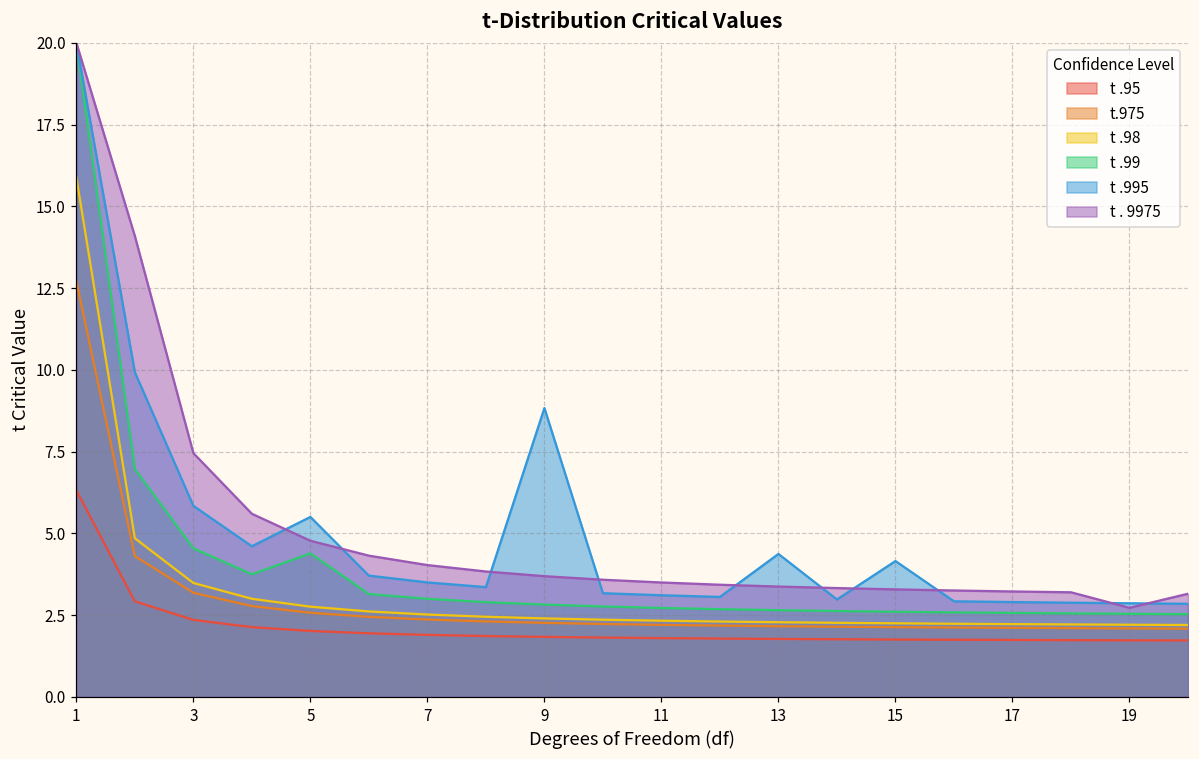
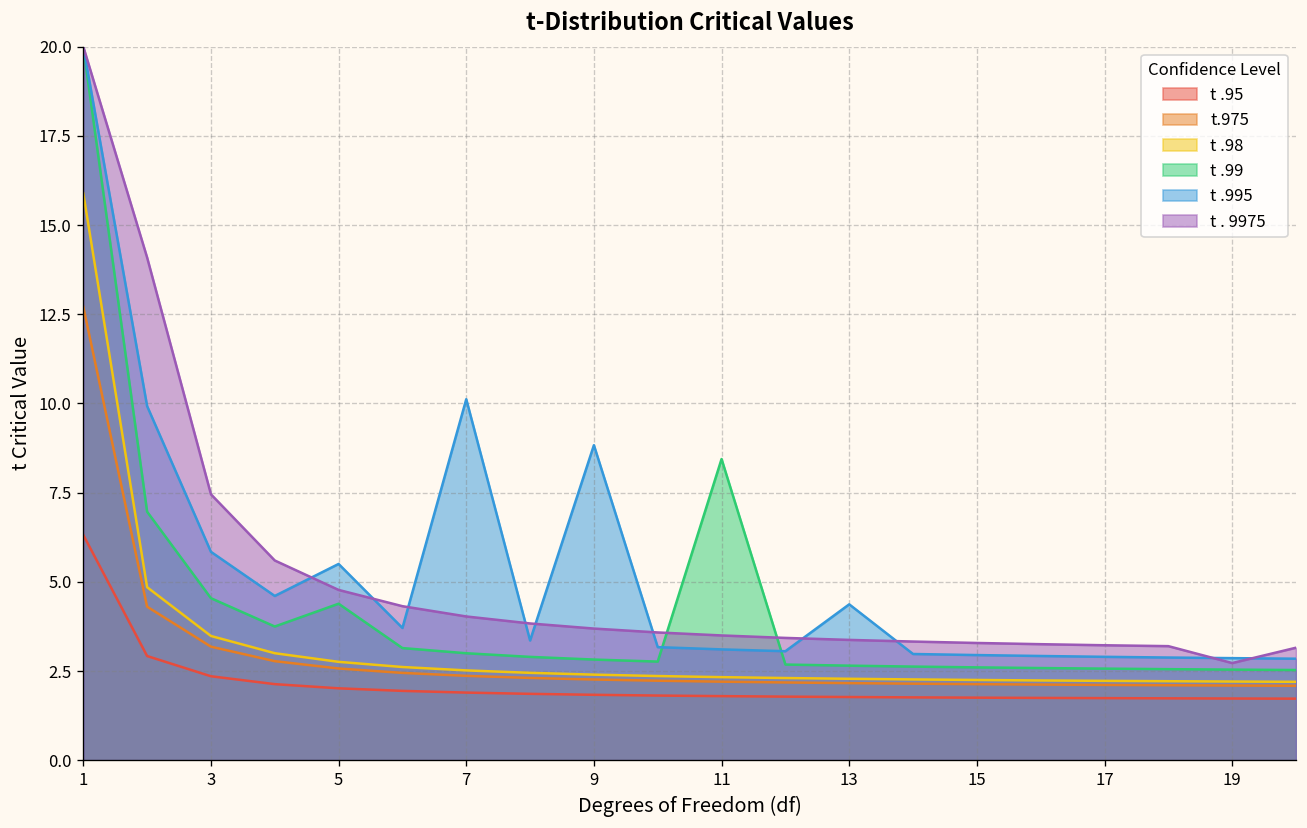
  {
    "t .99": {
      "3": 4.5,
      "5": 4.4,
      "7": 3.0,
      "9": 2.8,
-     "11": 2.7,
+     "11": 8.4,
      "13": 2.7,
      "15": 2.6,
      "17": 2.6,
      "19": 2.5
    },
    "t .995": {
      "3": 5.8,
      "5": 5.5,
-     "7": 3.5,
+     "7": 10.1,
      "9": 8.8,
      "11": 3.1,
      "13": 4.4,
-     "15": 4.2,
+     "15": 2.9,
      "17": 2.9,
      "19": 2.9
    },
    "t . 9975": {
      "3": 7.5,
      "5": 4.8,
      "7": 4.0,
      "9": 3.7,
      "11": 3.5,
      "13": 3.4,
      "15": 3.3,
      "17": 3.2,
      "19": 2.7
    }
  }
